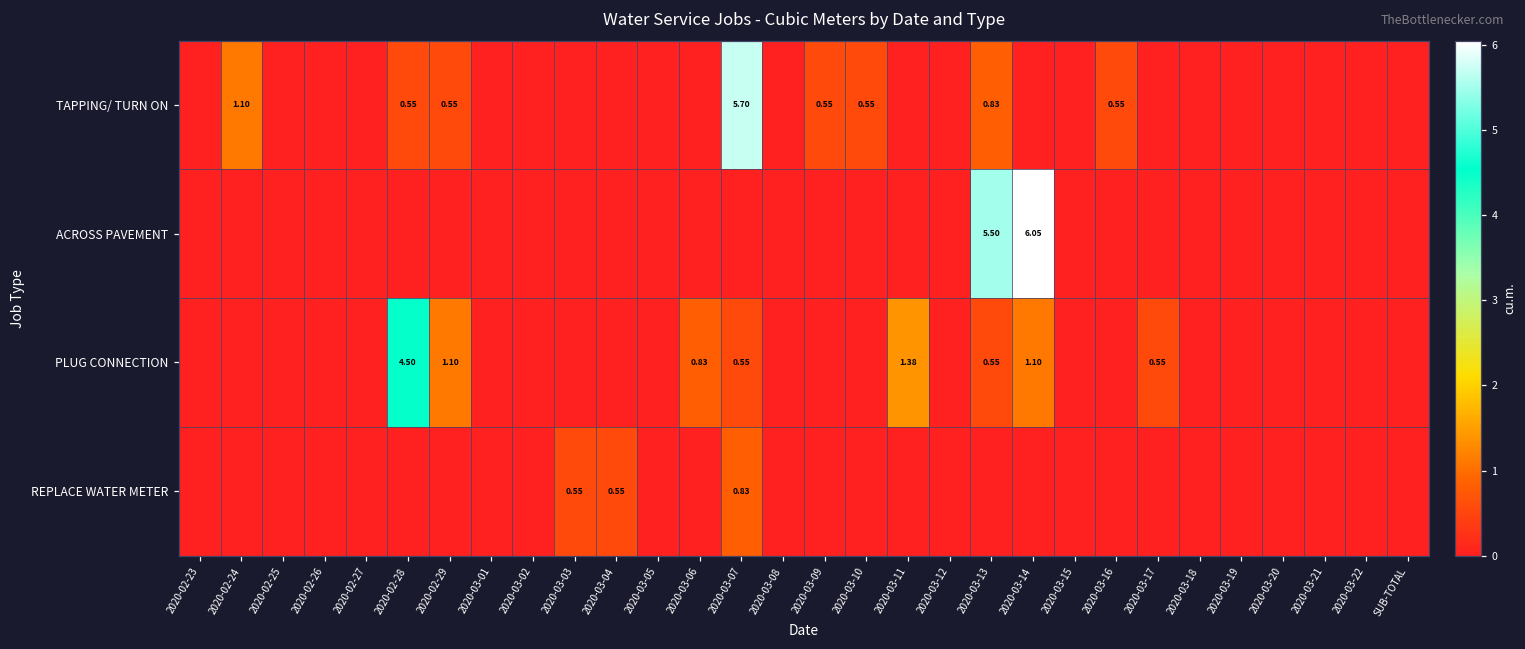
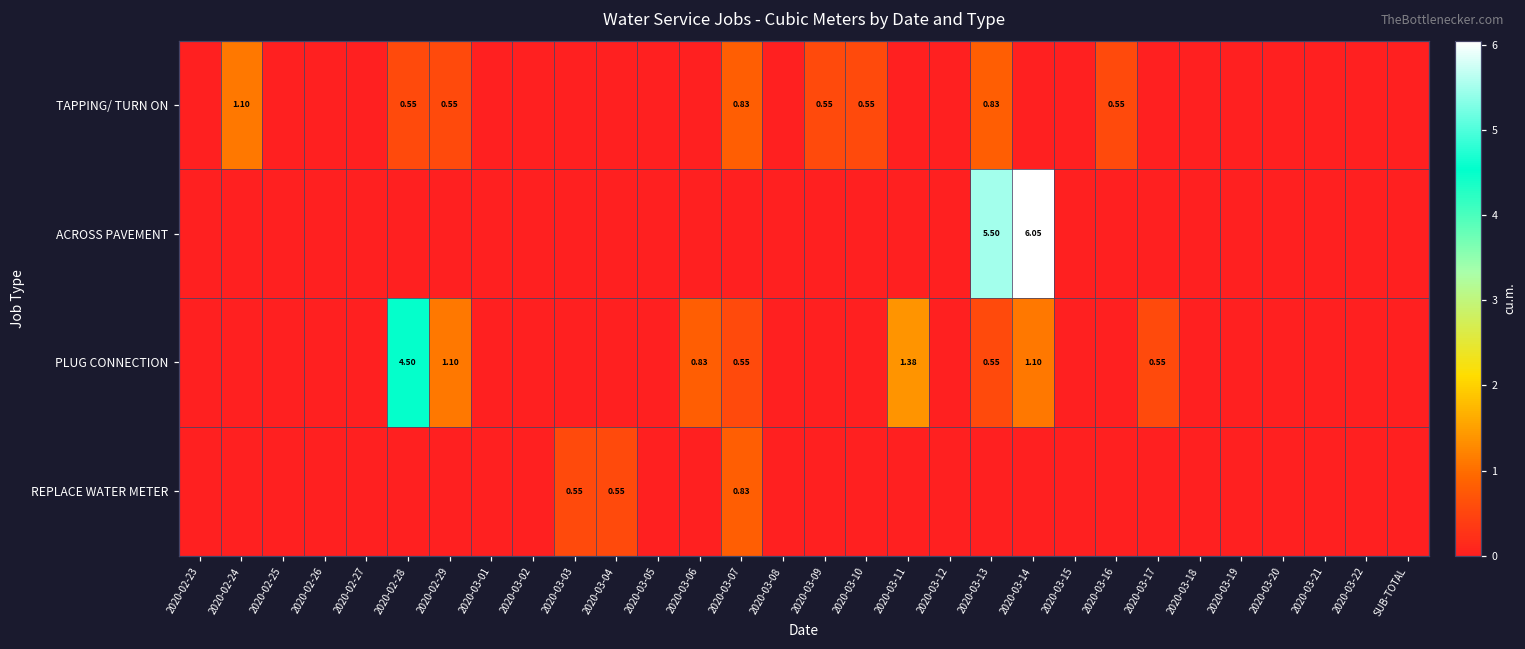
  {
    "TAPPING/ TURN ON": {
      "2020-02-24": 1.10,
      "2020-02-28": 0.55,
      "2020-02-29": 0.55,
-     "2020-03-07": 5.70,
+     "2020-03-07": 0.83,
      "2020-03-09": 0.55,
      "2020-03-10": 0.55,
      "2020-03-13": 0.83,
      "2020-03-16": 0.55
    },
    "ACROSS PAVEMENT": {
      "2020-03-13": 5.50,
      "2020-03-14": 6.05
    },
    "PLUG CONNECTION": {
      "2020-02-28": 4.50,
      "2020-02-29": 1.10,
      "2020-03-06": 0.83,
      "2020-03-07": 0.55,
      "2020-03-11": 1.38,
      "2020-03-13": 0.55,
      "2020-03-14": 1.10,
      "2020-03-17": 0.55
    },
    "REPLACE WATER METER": {
      "2020-03-03": 0.55,
      "2020-03-04": 0.55,
      "2020-03-07": 0.83
    }
  }
